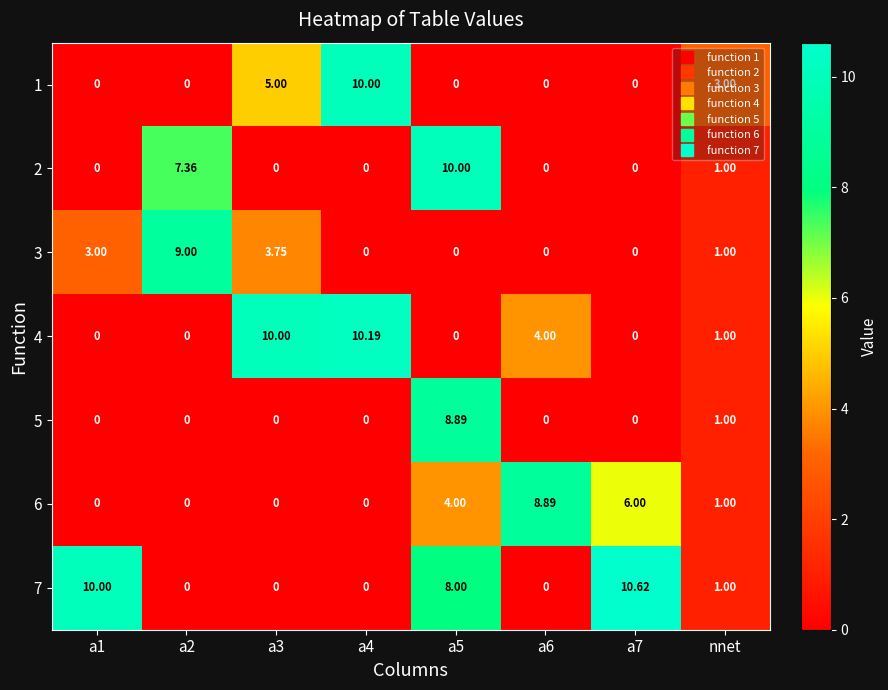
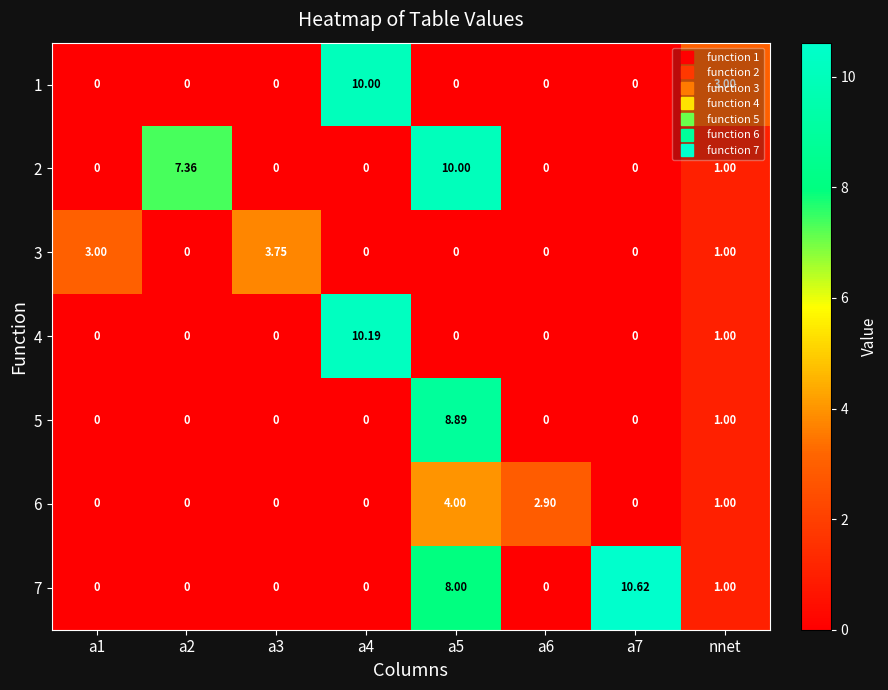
  {
    "1": {
      "a1": 0,
      "a2": 0,
-     "a3": 5.00,
+     "a3": 0,
      "a4": 10.00,
      "a5": 0,
      "a6": 0,
      "a7": 0
    },
    "2": {
      "a1": 0,
      "a2": 7.36,
      "a3": 0,
      "a4": 0,
      "a5": 10.00,
      "a6": 0,
      "a7": 0,
      "nnet": 1.00
    },
    "3": {
      "a1": 3.00,
-     "a2": 9.00,
+     "a2": 0,
      "a3": 3.75,
      "a4": 0,
      "a5": 0,
      "a6": 0,
      "a7": 0,
      "nnet": 1.00
    },
    "4": {
      "a1": 0,
      "a2": 0,
-     "a3": 10.00,
+     "a3": 0,
      "a4": 10.19,
      "a5": 0,
-     "a6": 4.00,
+     "a6": 0,
      "a7": 0,
      "nnet": 1.00
    },
    "5": {
      "a1": 0,
      "a2": 0,
      "a3": 0,
      "a4": 0,
      "a5": 8.89,
      "a6": 0,
      "a7": 0,
      "nnet": 1.00
    },
    "6": {
      "a1": 0,
      "a2": 0,
      "a3": 0,
      "a4": 0,
      "a5": 4.00,
-     "a6": 8.89,
-     "a7": 6.00,
+     "a6": 2.90,
+     "a7": 0,
      "nnet": 1.00
    },
    "7": {
-     "a1": 10.00,
+     "a1": 0,
      "a2": 0,
      "a3": 0,
      "a4": 0,
      "a5": 8.00,
      "a6": 0,
      "a7": 10.62,
      "nnet": 1.00
    }
  }
